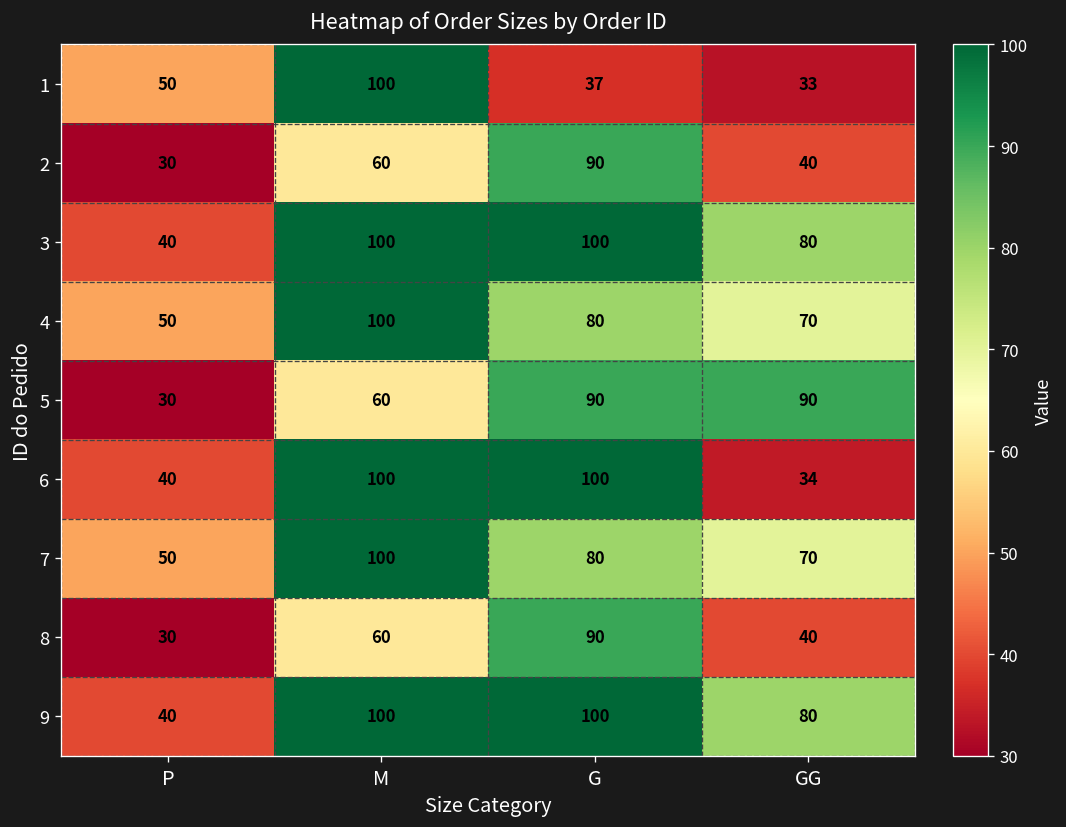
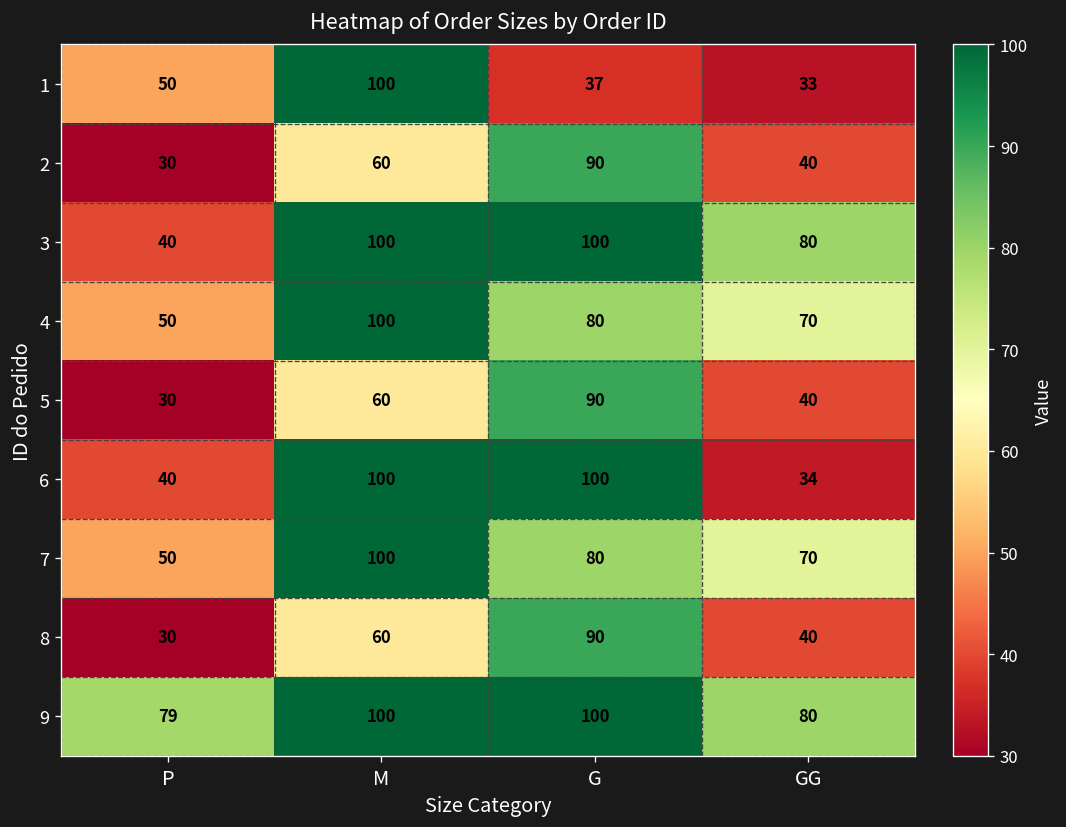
  {
    "1": {
      "P": 50,
      "M": 100,
      "G": 37,
      "GG": 33
    },
    "2": {
      "P": 30,
      "M": 60,
      "G": 90,
      "GG": 40
    },
    "3": {
      "P": 40,
      "M": 100,
      "G": 100,
      "GG": 80
    },
    "4": {
      "P": 50,
      "M": 100,
      "G": 80,
      "GG": 70
    },
    "5": {
      "P": 30,
      "M": 60,
      "G": 90,
-     "GG": 90
+     "GG": 40
    },
    "6": {
      "P": 40,
      "M": 100,
      "G": 100,
      "GG": 34
    },
    "7": {
      "P": 50,
      "M": 100,
      "G": 80,
      "GG": 70
    },
    "8": {
      "P": 30,
      "M": 60,
      "G": 90,
      "GG": 40
    },
    "9": {
-     "P": 40,
+     "P": 79,
      "M": 100,
      "G": 100,
      "GG": 80
    }
  }
